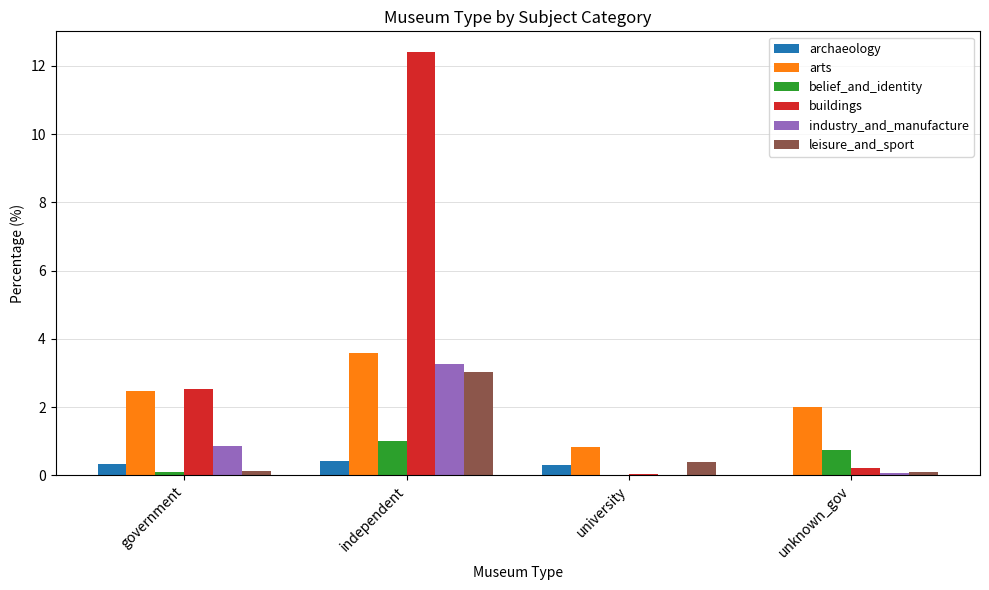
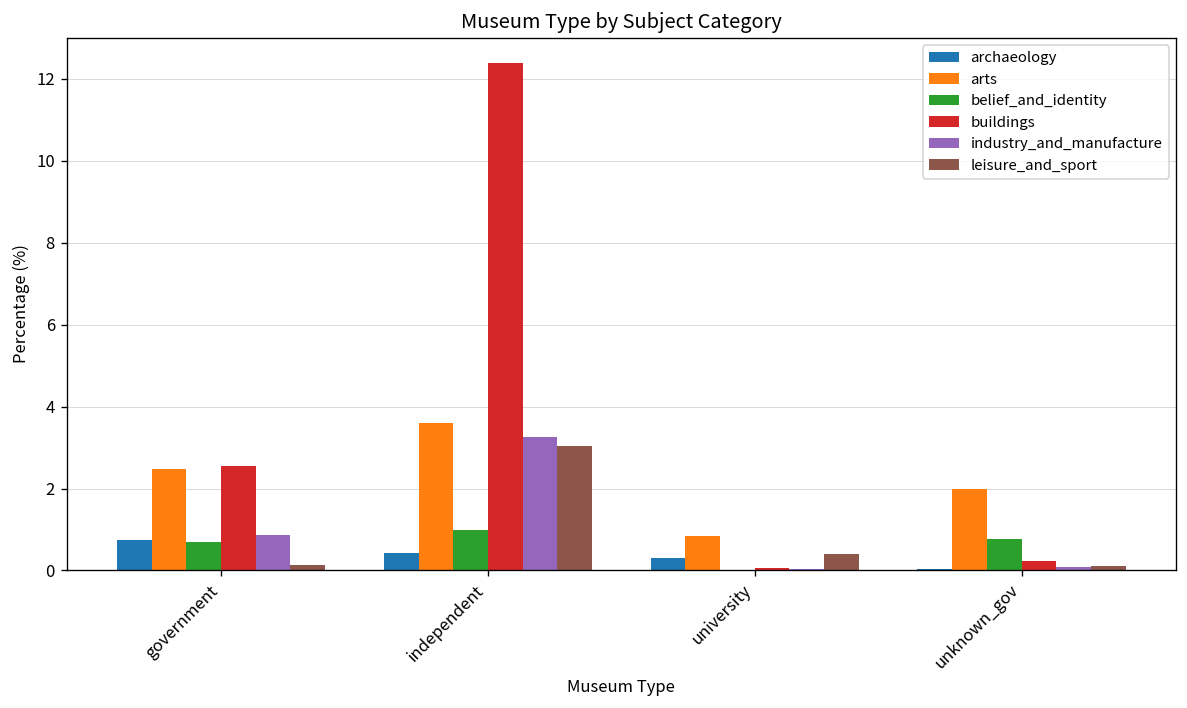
  {
    "archaeology": {
-     "government": 0.3,
+     "government": 0.7,
      "independent": 0.4,
      "university": 0.3
    },
    "arts": {
      "government": 2.5,
      "independent": 3.6,
      "university": 0.8,
      "unknown_gov": 2.0
    },
    "belief_and_identity": {
-     "government": 0.1,
+     "government": 0.7,
      "independent": 1.0,
      "university": 0.0,
      "unknown_gov": 0.8
    },
    "buildings": {
      "government": 2.5,
      "independent": 12.4,
      "unknown_gov": 0.2
    },
    "industry_and_manufacture": {
      "government": 0.9,
      "independent": 3.3,
      "unknown_gov": 0.1
    },
    "leisure_and_sport": {
      "government": 0.1,
      "independent": 3.0,
      "university": 0.4,
      "unknown_gov": 0.1
    }
  }
